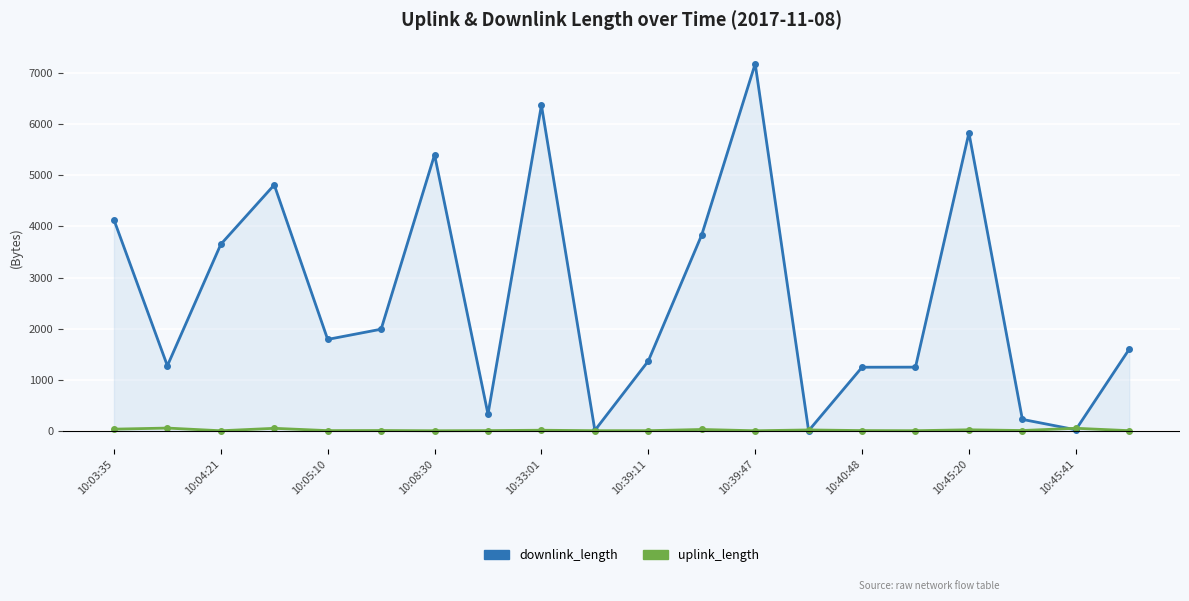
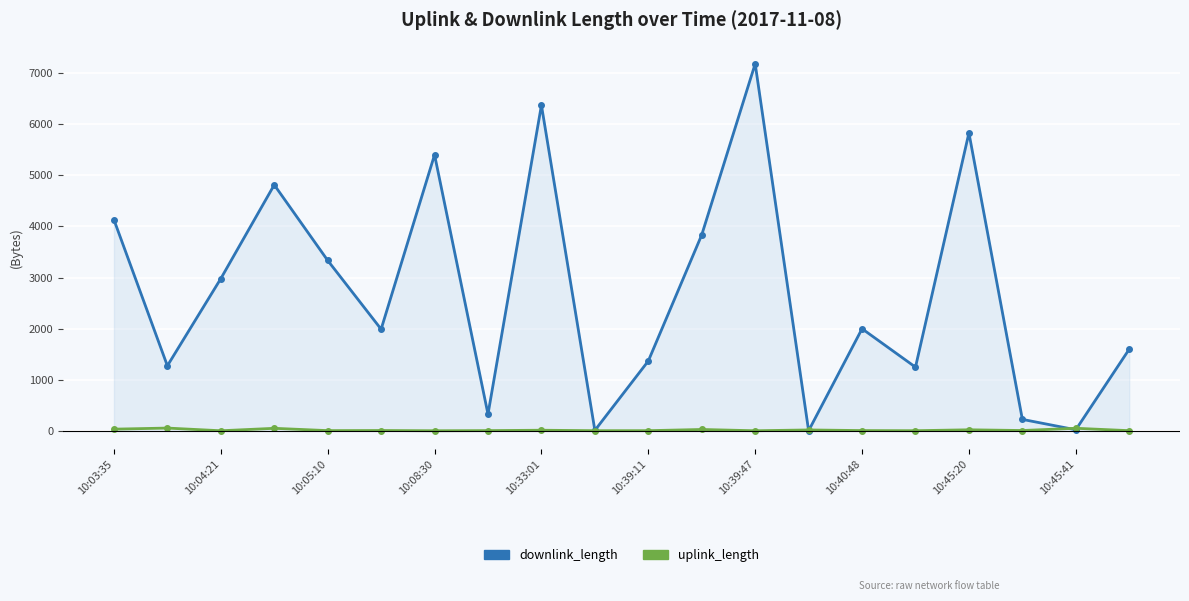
  {
    "downlink_length": {
      "10:03:35": 4100,
-     "10:04:21": 3700,
-     "10:05:10": 1800,
+     "10:04:21": 3000,
+     "10:05:10": 3300,
      "10:08:30": 5400,
      "10:33:01": 6400,
      "10:39:11": 1400,
      "10:39:47": 7200,
-     "10:40:48": 1200,
+     "10:40:48": 2000,
      "10:45:20": 5800
    },
    "uplink_length": {
      "10:03:35": 0,
      "10:04:21": 0,
      "10:05:10": 0,
      "10:08:30": 0,
      "10:33:01": 0,
      "10:39:11": 0,
      "10:39:47": 0,
      "10:40:48": 0,
      "10:45:20": 0
    }
  }
